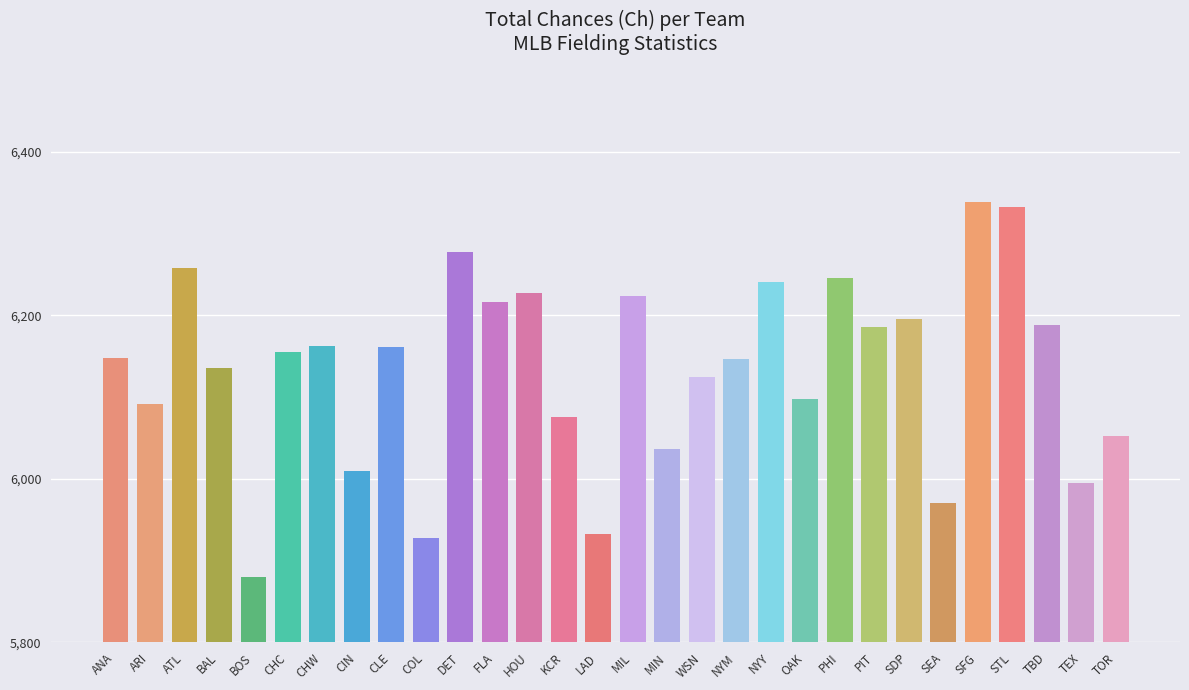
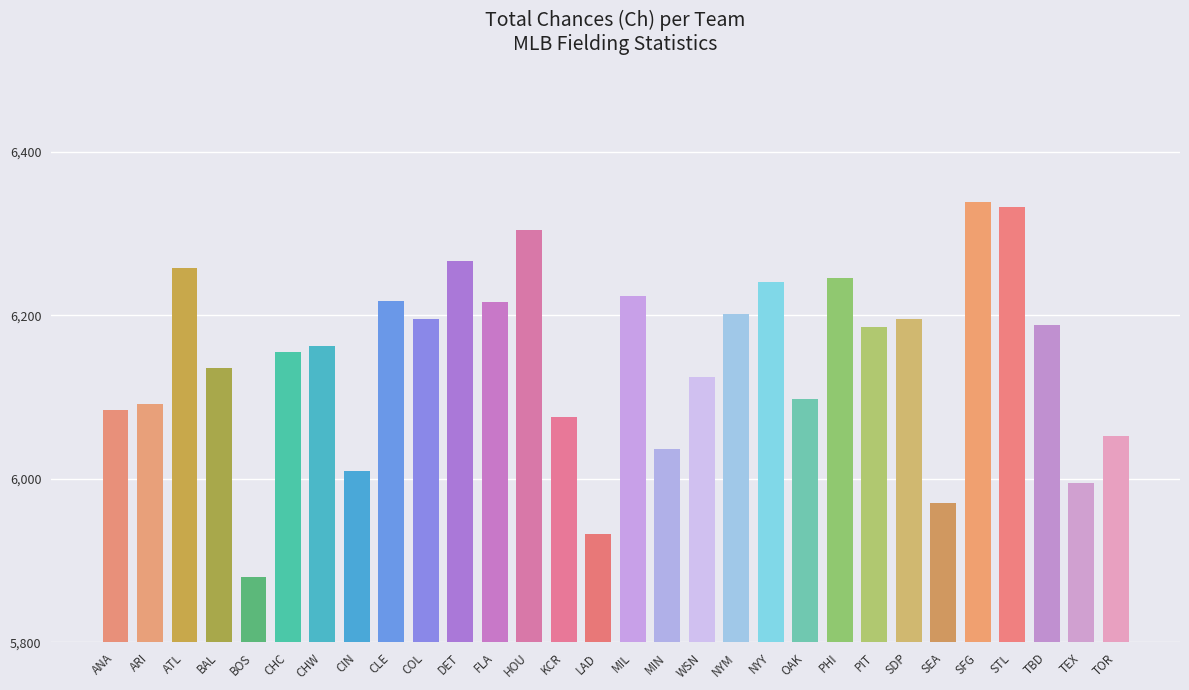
  {
-   "ANA": "6,150",
+   "ANA": "6,080",
    "ARI": "6,090",
    "ATL": "6,260",
    "BAL": "6,140",
    "BOS": "5,880",
    "CHC": "6,160",
    "CHW": "6,160",
    "CIN": "6,010",
-   "CLE": "6,160",
-   "COL": "5,930",
-   "DET": "6,280",
+   "CLE": "6,220",
+   "COL": "6,200",
+   "DET": "6,270",
    "FLA": "6,220",
-   "HOU": "6,230",
+   "HOU": "6,300",
    "KCR": "6,080",
    "LAD": "5,930",
    "MIL": "6,220",
    "MIN": "6,040",
    "WSN": "6,120",
-   "NYM": "6,150",
+   "NYM": "6,200",
    "NYY": "6,240",
    "OAK": "6,100",
    "PHI": "6,250",
    "PIT": "6,190",
    "SDP": "6,200",
    "SEA": "5,970",
    "SFG": "6,340",
    "STL": "6,330",
    "TBD": "6,190",
    "TEX": "6,000",
    "TOR": "6,050"
  }
